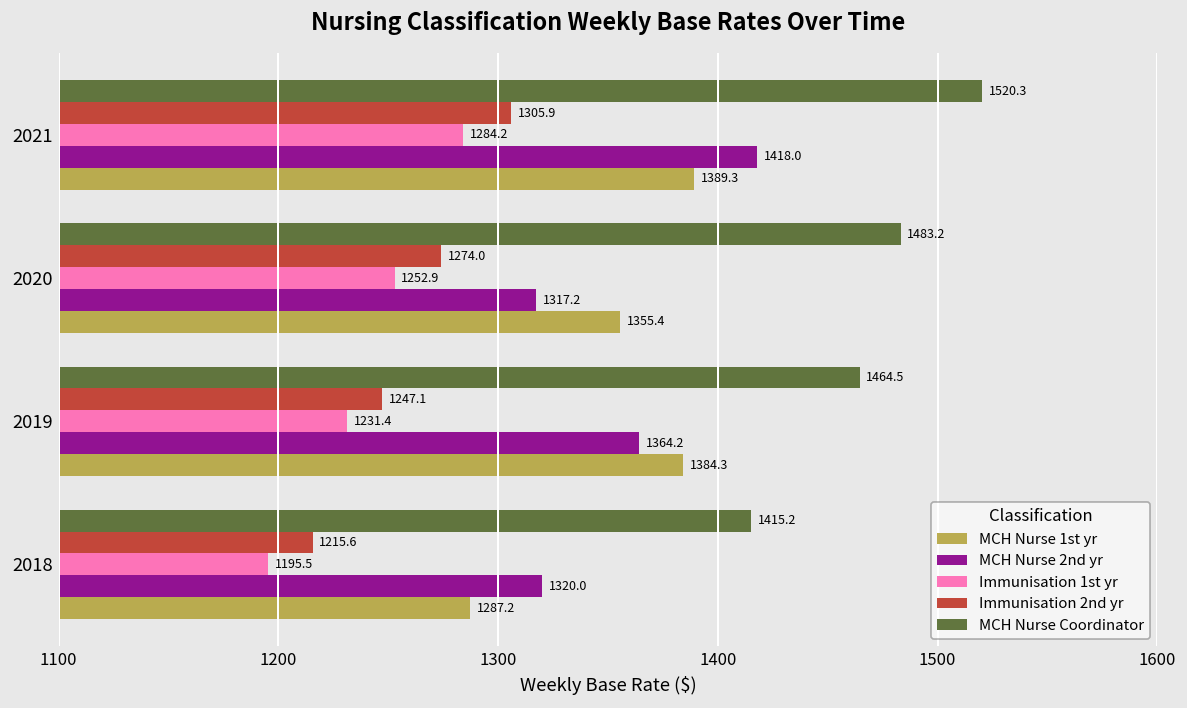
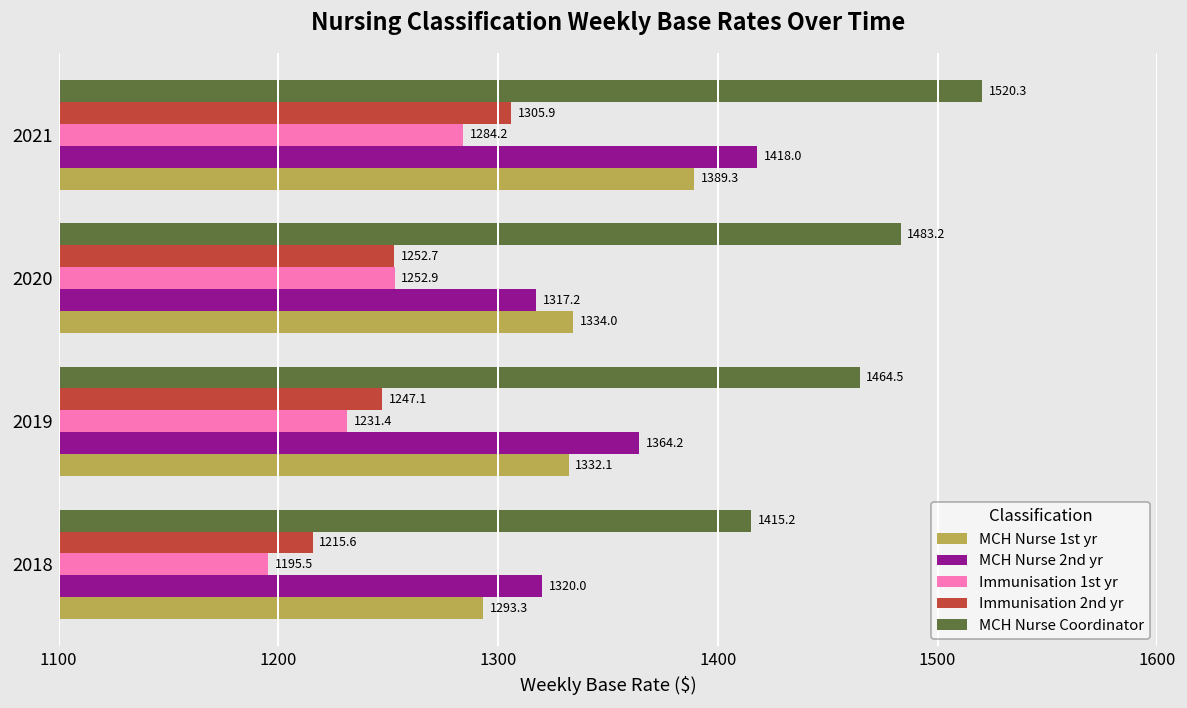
  {
    "MCH Nurse 1st yr": {
      "2021": 1389.3,
-     "2020": 1355.4,
-     "2019": 1384.3,
-     "2018": 1287.2
+     "2020": 1334.0,
+     "2019": 1332.1,
+     "2018": 1293.3
    },
    "MCH Nurse 2nd yr": {
      "2021": 1418.0,
      "2020": 1317.2,
      "2019": 1364.2,
      "2018": 1320.0
    },
    "Immunisation 1st yr": {
      "2021": 1284.2,
      "2020": 1252.9,
      "2019": 1231.4,
      "2018": 1195.5
    },
    "Immunisation 2nd yr": {
      "2021": 1305.9,
-     "2020": 1274.0,
+     "2020": 1252.7,
      "2019": 1247.1,
      "2018": 1215.6
    },
    "MCH Nurse Coordinator": {
      "2021": 1520.3,
      "2020": 1483.2,
      "2019": 1464.5,
      "2018": 1415.2
    }
  }
